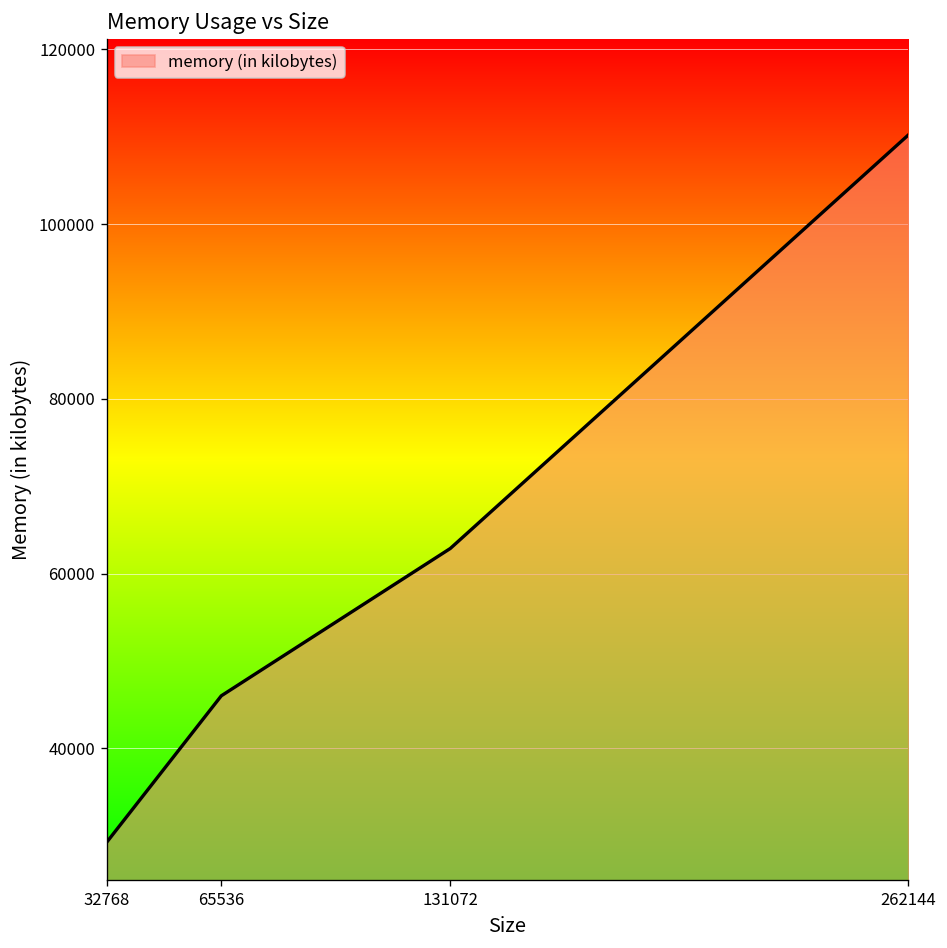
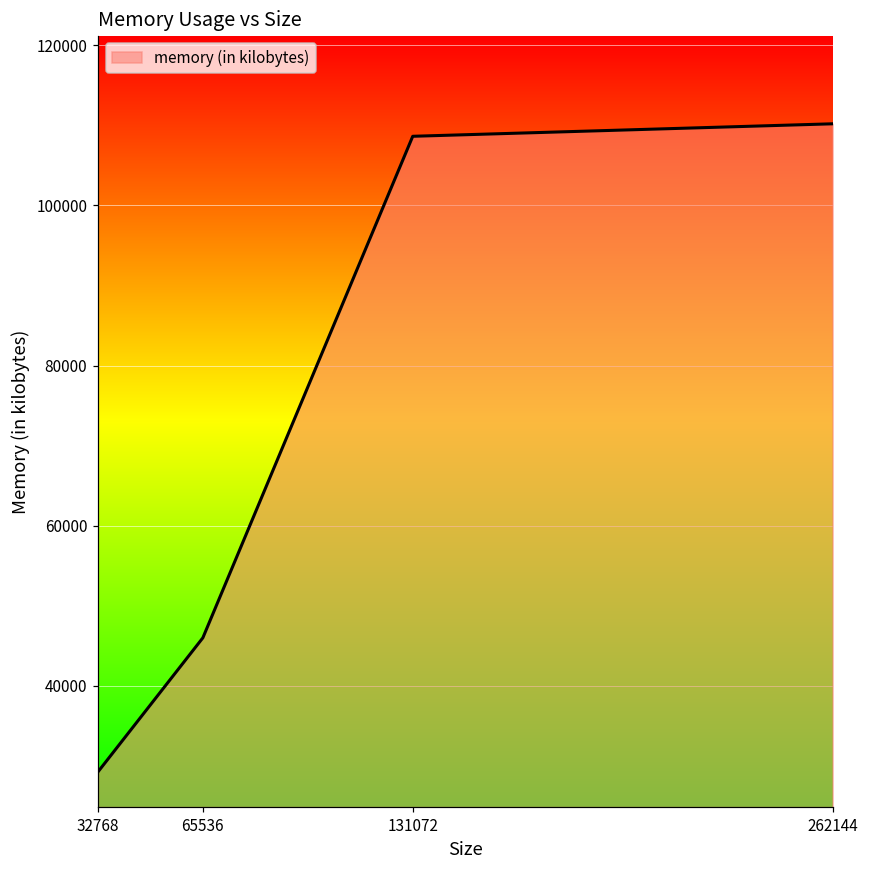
  {
    "32768": 29000,
    "65536": 46000,
-   "131072": 63000,
+   "131072": 109000,
    "262144": 110000
  }
